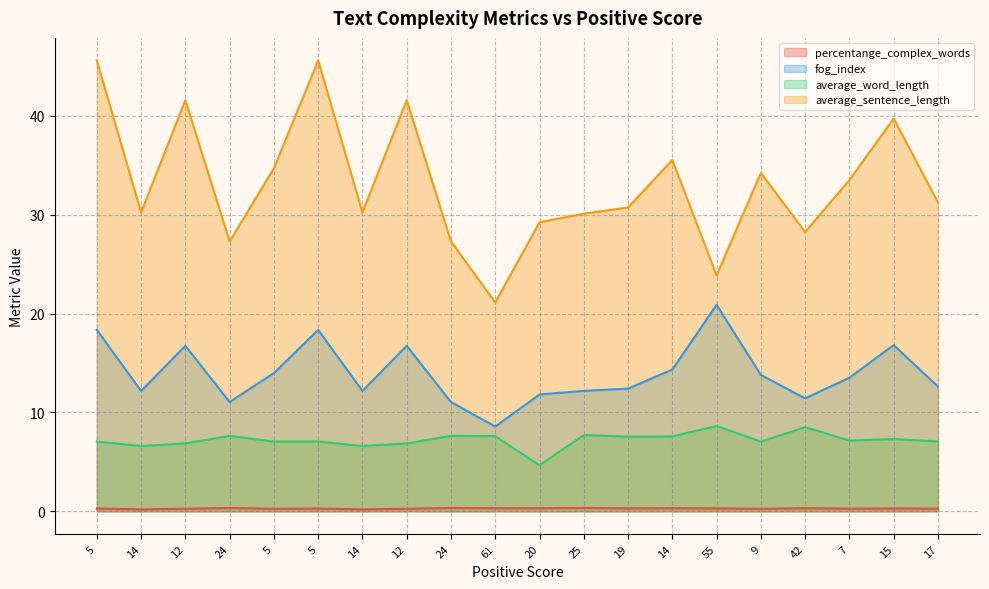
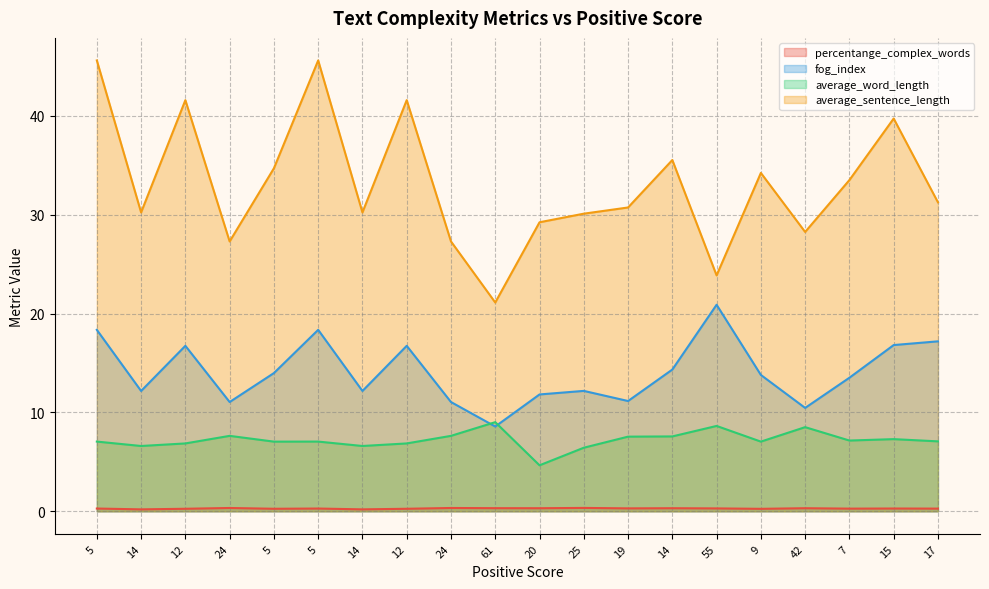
  {
    "fog_index": {
      "61": 9,
      "20": 12,
      "25": 12,
-     "19": 12,
+     "19": 11,
      "55": 21,
      "9": 14,
-     "42": 11,
+     "42": 10,
      "7": 14,
      "15": 17,
-     "17": 13
+     "17": 17
    },
    "average_word_length": {
-     "61": 8,
+     "61": 9,
      "20": 5,
-     "25": 8,
+     "25": 6,
      "19": 8,
      "55": 9,
      "9": 7,
      "42": 9,
      "7": 7,
      "15": 7,
      "17": 7
    }
  }
